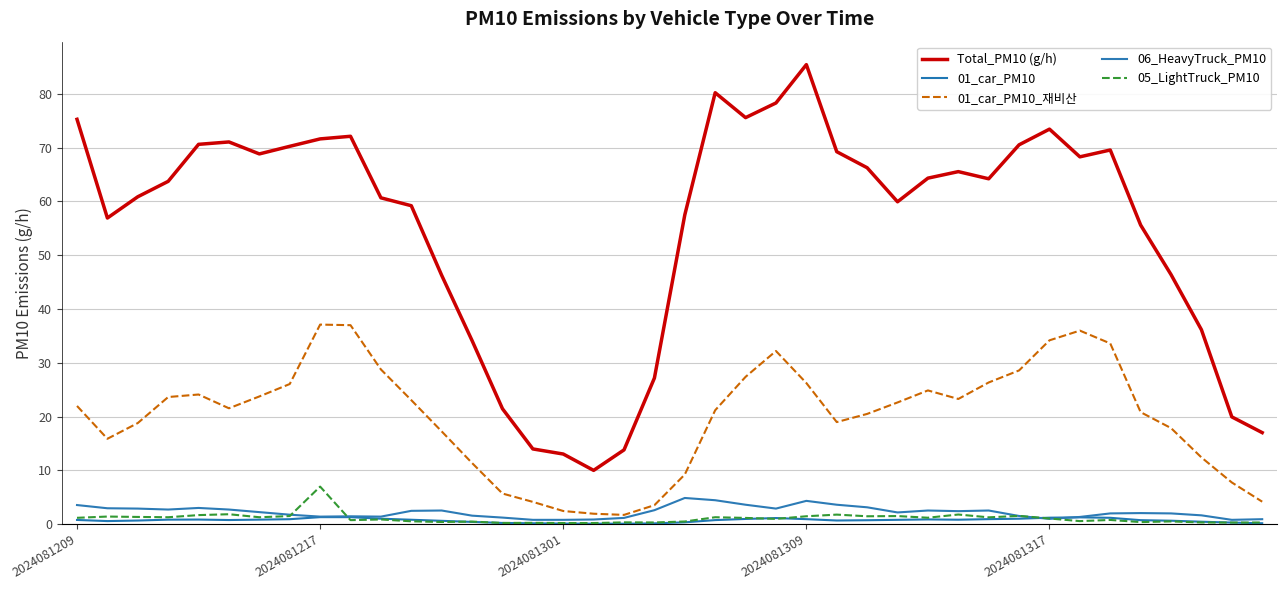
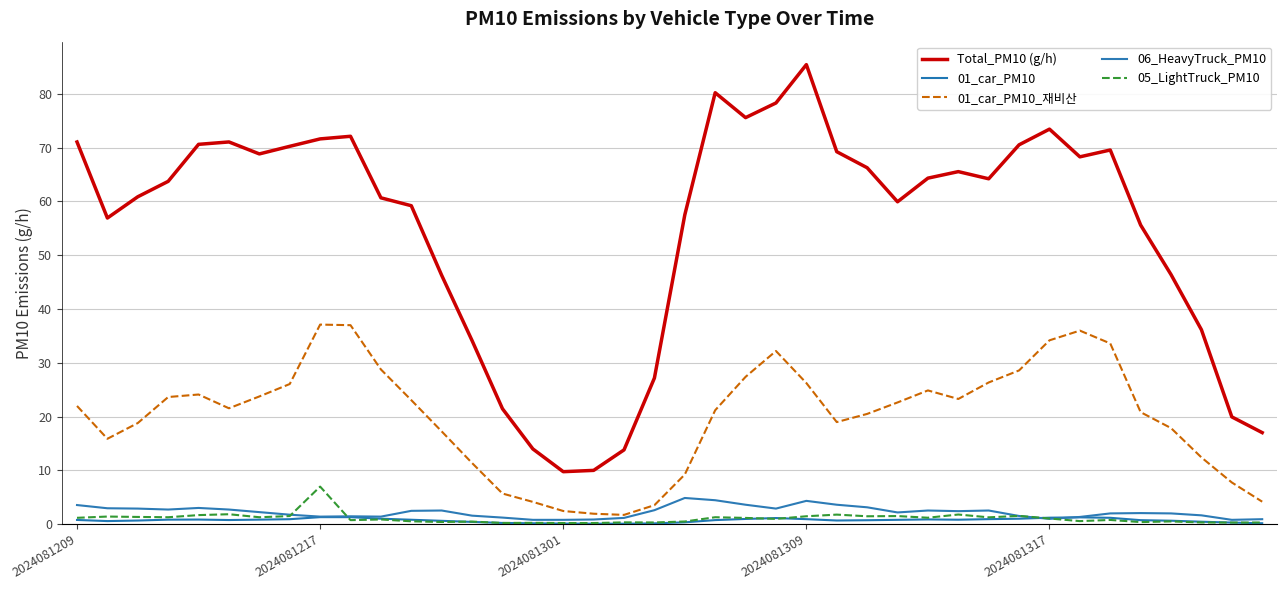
  {
    "Total_PM10 (g/h)": {
-     "2024081209": 75,
+     "2024081209": 71,
      "2024081217": 72,
-     "2024081301": 13,
+     "2024081301": 10,
      "2024081309": 85,
      "2024081317": 73
    },
    "01_car_PM10_재비산": {
      "2024081209": 22,
      "2024081217": 37,
      "2024081301": 2,
      "2024081309": 26,
      "2024081317": 34
    },
    "05_LightTruck_PM10": {
      "2024081217": 7,
      "2024081309": 1
    }
  }
